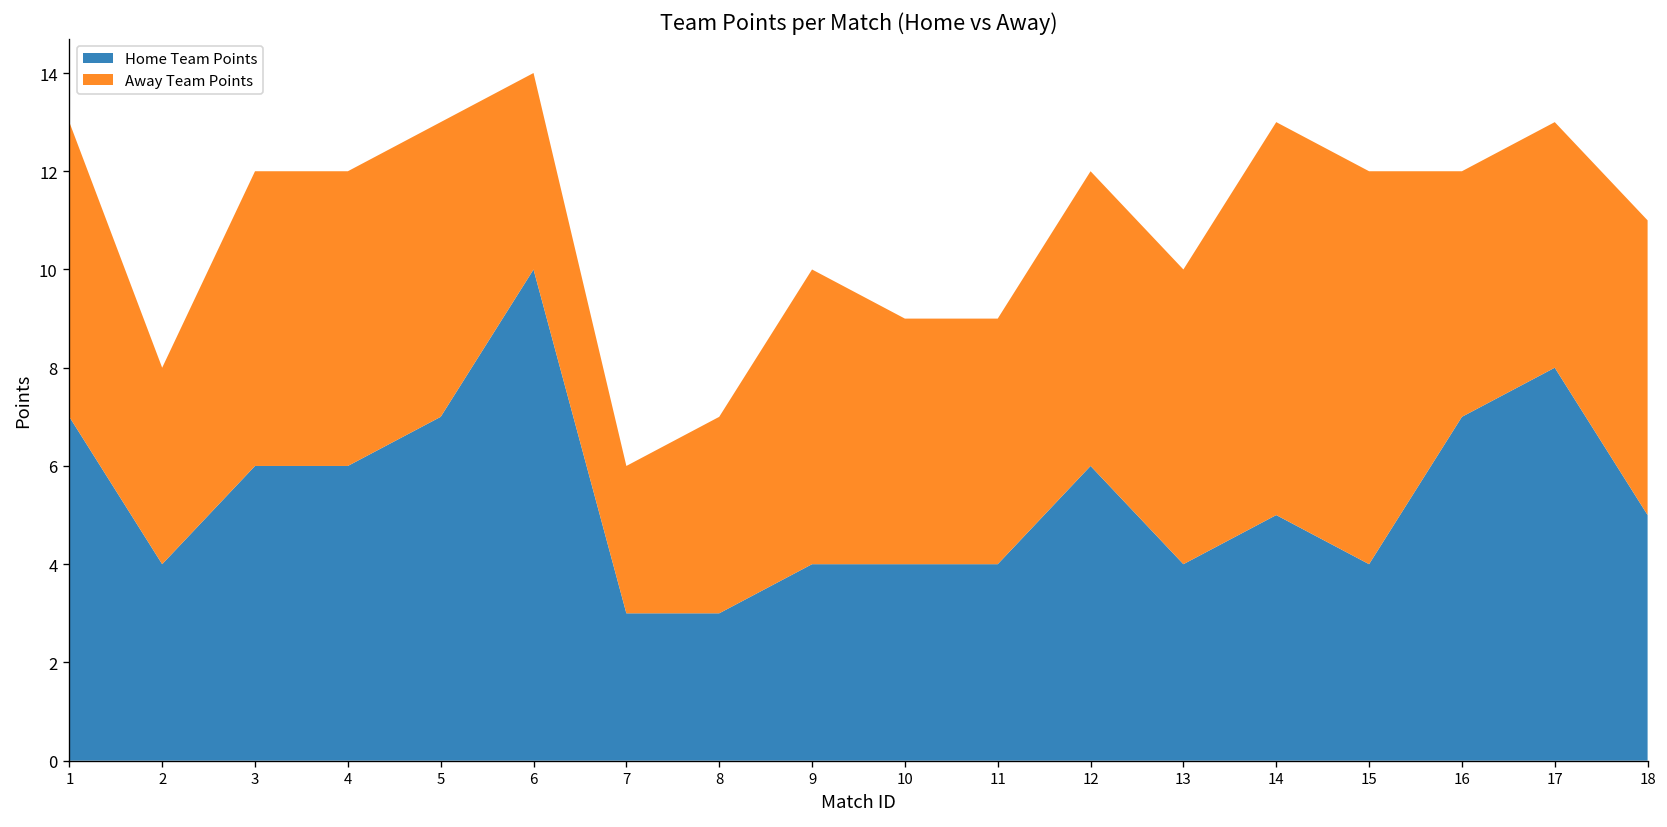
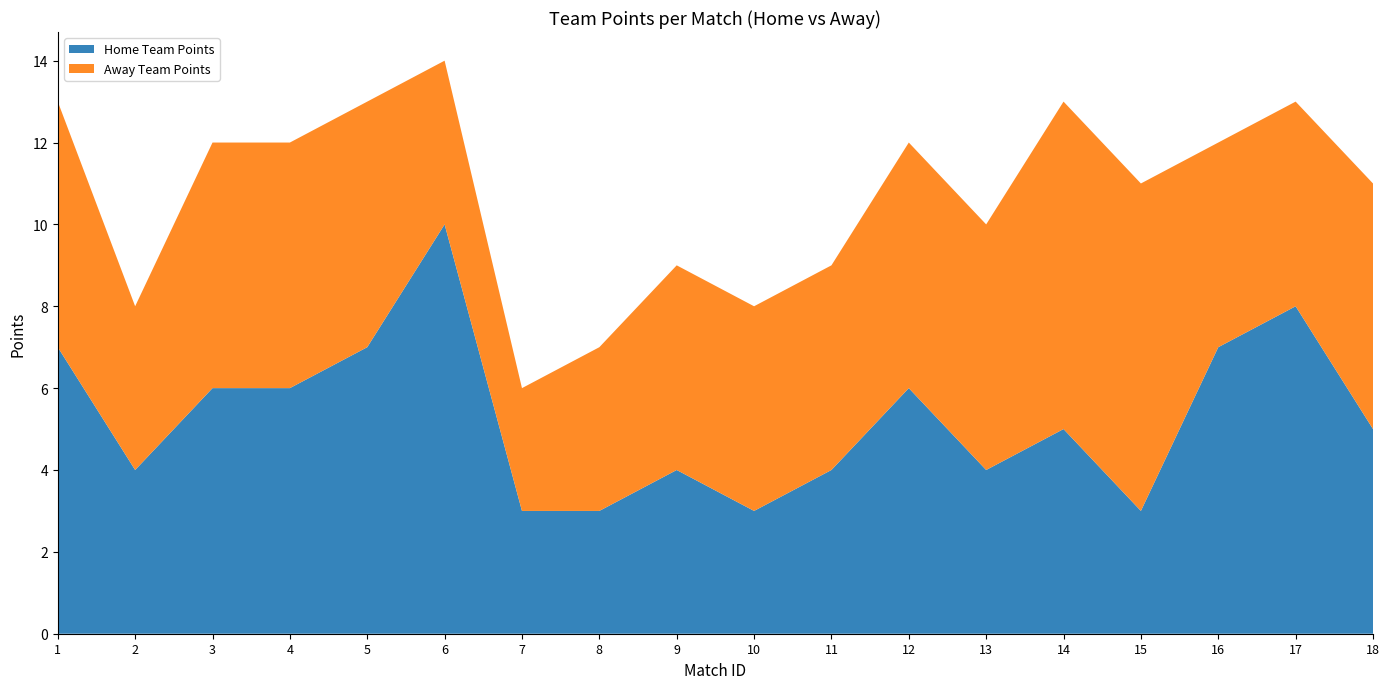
  {
    "Home Team Points": {
      "1": 7,
      "2": 4,
      "3": 6,
      "4": 6,
      "5": 7,
      "6": 10,
      "7": 3,
      "8": 3,
      "9": 4,
-     "10": 4,
+     "10": 3,
      "11": 4,
      "12": 6,
      "13": 4,
      "14": 5,
-     "15": 4,
+     "15": 3,
      "16": 7,
      "17": 8,
      "18": 5
    },
    "Away Team Points": {
      "1": 6,
      "2": 4,
      "3": 6,
      "4": 6,
      "5": 6,
      "6": 4,
      "7": 3,
      "8": 4,
-     "9": 6,
+     "9": 5,
      "10": 5,
      "11": 5,
      "12": 6,
      "13": 6,
      "14": 8,
      "15": 8,
      "16": 5,
      "17": 5,
      "18": 6
    }
  }
